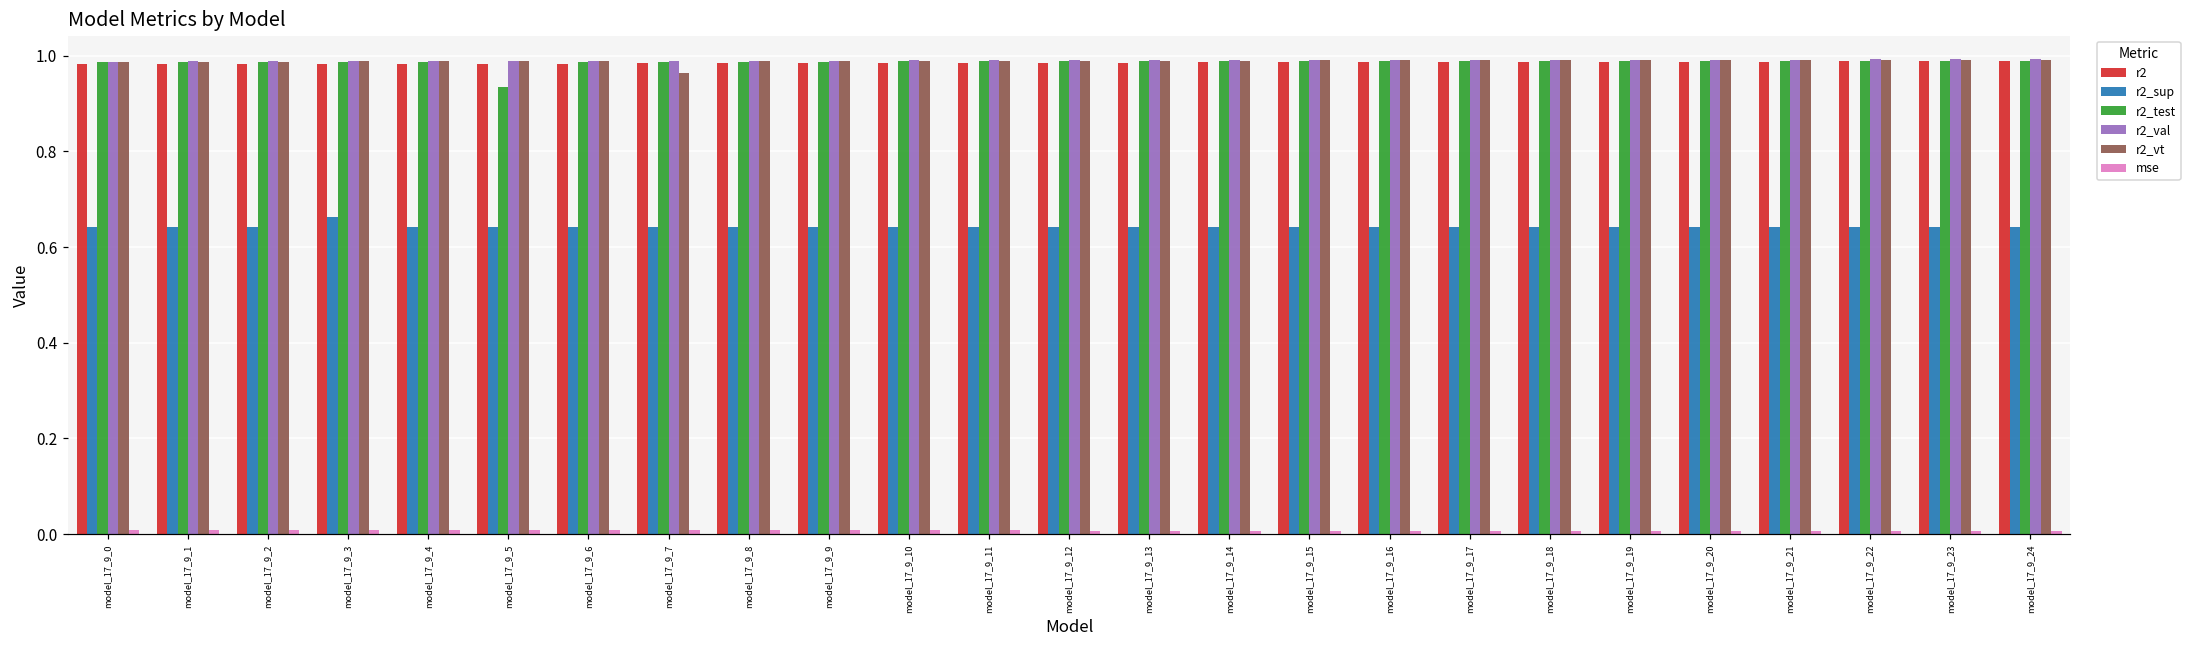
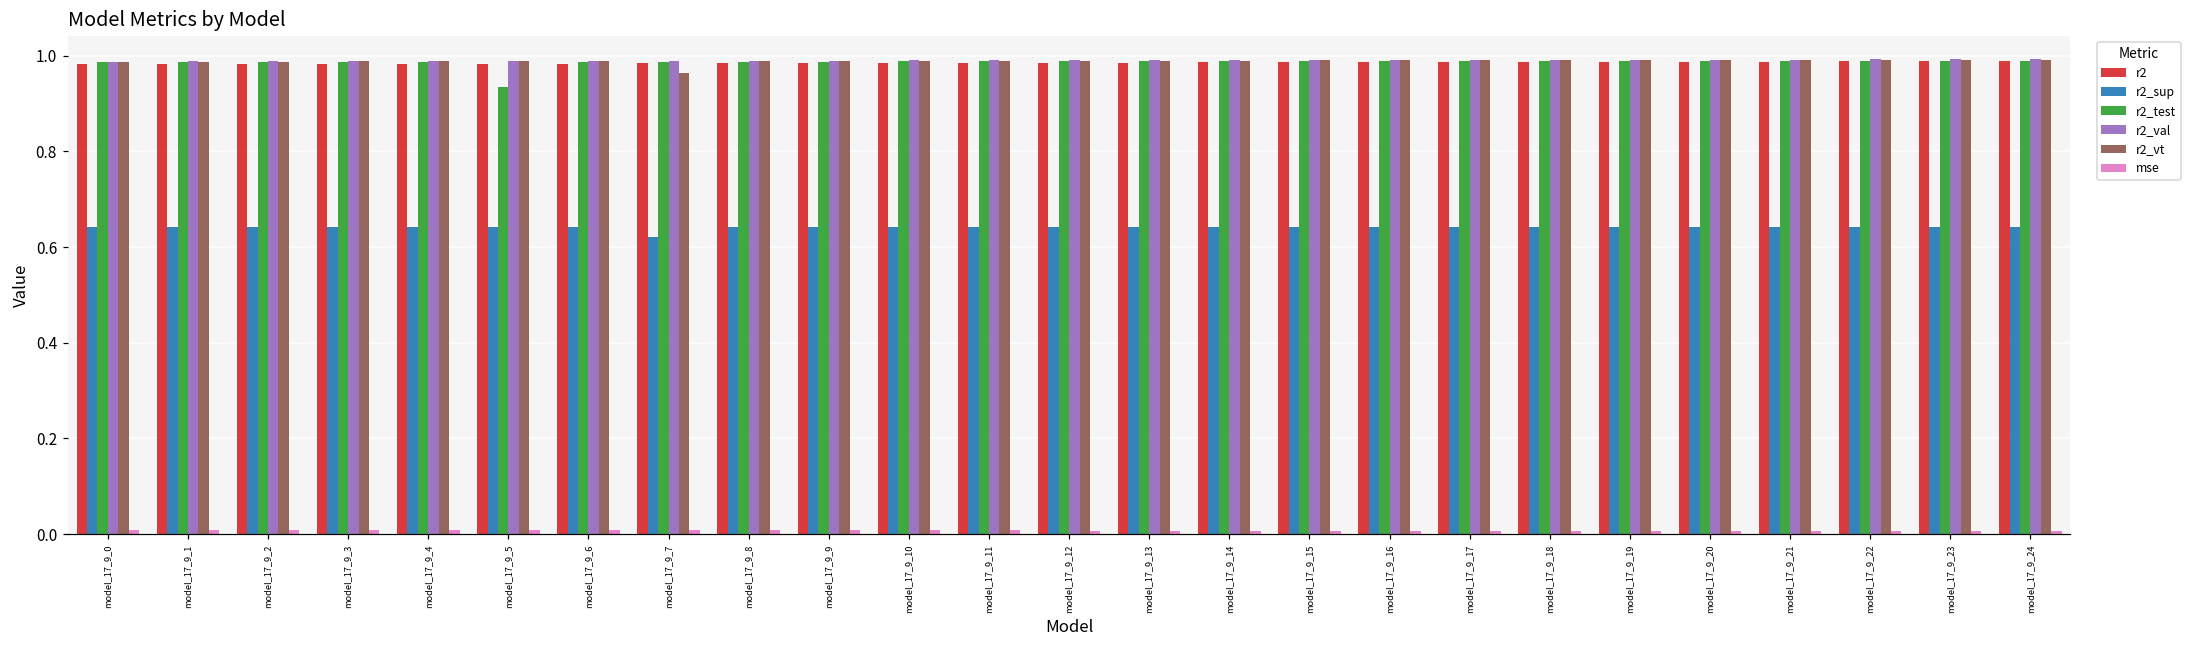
  {
    "r2": {
      "model_17_9_0": 0.98,
      "model_17_9_1": 0.98,
      "model_17_9_2": 0.98,
      "model_17_9_3": 0.98,
      "model_17_9_4": 0.98,
      "model_17_9_5": 0.98,
      "model_17_9_6": 0.98,
      "model_17_9_7": 0.98,
      "model_17_9_8": 0.98,
      "model_17_9_9": 0.98,
      "model_17_9_10": 0.98,
      "model_17_9_11": 0.99,
      "model_17_9_12": 0.99,
      "model_17_9_13": 0.99,
      "model_17_9_14": 0.99,
      "model_17_9_15": 0.99,
      "model_17_9_16": 0.99,
      "model_17_9_17": 0.99,
      "model_17_9_18": 0.99,
      "model_17_9_19": 0.99,
      "model_17_9_20": 0.99,
      "model_17_9_21": 0.99,
      "model_17_9_22": 0.99,
      "model_17_9_23": 0.99,
      "model_17_9_24": 0.99
    },
    "r2_sup": {
      "model_17_9_0": 0.64,
      "model_17_9_1": 0.64,
      "model_17_9_2": 0.64,
-     "model_17_9_3": 0.66,
+     "model_17_9_3": 0.64,
      "model_17_9_4": 0.64,
      "model_17_9_5": 0.64,
      "model_17_9_6": 0.64,
-     "model_17_9_7": 0.64,
+     "model_17_9_7": 0.62,
      "model_17_9_8": 0.64,
      "model_17_9_9": 0.64,
      "model_17_9_10": 0.64,
      "model_17_9_11": 0.64,
      "model_17_9_12": 0.64,
      "model_17_9_13": 0.64,
      "model_17_9_14": 0.64,
      "model_17_9_15": 0.64,
      "model_17_9_16": 0.64,
      "model_17_9_17": 0.64,
      "model_17_9_18": 0.64,
      "model_17_9_19": 0.64,
      "model_17_9_20": 0.64,
      "model_17_9_21": 0.64,
      "model_17_9_22": 0.64,
      "model_17_9_23": 0.64,
      "model_17_9_24": 0.64
    },
    "r2_test": {
      "model_17_9_0": 0.99,
      "model_17_9_1": 0.99,
      "model_17_9_2": 0.99,
      "model_17_9_3": 0.99,
      "model_17_9_4": 0.99,
      "model_17_9_5": 0.93,
      "model_17_9_6": 0.99,
      "model_17_9_7": 0.99,
      "model_17_9_8": 0.99,
      "model_17_9_9": 0.99,
      "model_17_9_10": 0.99,
      "model_17_9_11": 0.99,
      "model_17_9_12": 0.99,
      "model_17_9_13": 0.99,
      "model_17_9_14": 0.99,
      "model_17_9_15": 0.99,
      "model_17_9_16": 0.99,
      "model_17_9_17": 0.99,
      "model_17_9_18": 0.99,
      "model_17_9_19": 0.99,
      "model_17_9_20": 0.99,
      "model_17_9_21": 0.99,
      "model_17_9_22": 0.99,
      "model_17_9_23": 0.99,
      "model_17_9_24": 0.99
    },
    "r2_val": {
      "model_17_9_0": 0.99,
      "model_17_9_1": 0.99,
      "model_17_9_2": 0.99,
      "model_17_9_3": 0.99,
      "model_17_9_4": 0.99,
      "model_17_9_5": 0.99,
      "model_17_9_6": 0.99,
      "model_17_9_7": 0.99,
      "model_17_9_8": 0.99,
      "model_17_9_9": 0.99,
      "model_17_9_10": 0.99,
      "model_17_9_11": 0.99,
      "model_17_9_12": 0.99,
      "model_17_9_13": 0.99,
      "model_17_9_14": 0.99,
      "model_17_9_15": 0.99,
      "model_17_9_16": 0.99,
      "model_17_9_17": 0.99,
      "model_17_9_18": 0.99,
      "model_17_9_19": 0.99,
      "model_17_9_20": 0.99,
      "model_17_9_21": 0.99,
      "model_17_9_22": 0.99,
      "model_17_9_23": 0.99,
      "model_17_9_24": 0.99
    },
    "r2_vt": {
      "model_17_9_0": 0.99,
      "model_17_9_1": 0.99,
      "model_17_9_2": 0.99,
      "model_17_9_3": 0.99,
      "model_17_9_4": 0.99,
      "model_17_9_5": 0.99,
      "model_17_9_6": 0.99,
      "model_17_9_7": 0.96,
      "model_17_9_8": 0.99,
      "model_17_9_9": 0.99,
      "model_17_9_10": 0.99,
      "model_17_9_11": 0.99,
      "model_17_9_12": 0.99,
      "model_17_9_13": 0.99,
      "model_17_9_14": 0.99,
      "model_17_9_15": 0.99,
      "model_17_9_16": 0.99,
      "model_17_9_17": 0.99,
      "model_17_9_18": 0.99,
      "model_17_9_19": 0.99,
      "model_17_9_20": 0.99,
      "model_17_9_21": 0.99,
      "model_17_9_22": 0.99,
      "model_17_9_23": 0.99,
      "model_17_9_24": 0.99
    },
    "mse": {
      "model_17_9_0": 0.01,
      "model_17_9_1": 0.01,
      "model_17_9_2": 0.01,
      "model_17_9_3": 0.01,
      "model_17_9_4": 0.01,
      "model_17_9_5": 0.01,
      "model_17_9_6": 0.01,
      "model_17_9_7": 0.01,
      "model_17_9_8": 0.01,
      "model_17_9_9": 0.01,
      "model_17_9_10": 0.01,
      "model_17_9_11": 0.01,
      "model_17_9_12": 0.01,
      "model_17_9_13": 0.01,
      "model_17_9_14": 0.01,
      "model_17_9_15": 0.01,
      "model_17_9_16": 0.01,
      "model_17_9_17": 0.01,
      "model_17_9_18": 0.01,
      "model_17_9_19": 0.01,
      "model_17_9_20": 0.01,
      "model_17_9_21": 0.01,
      "model_17_9_22": 0.01,
      "model_17_9_23": 0.01,
      "model_17_9_24": 0.01
    }
  }
